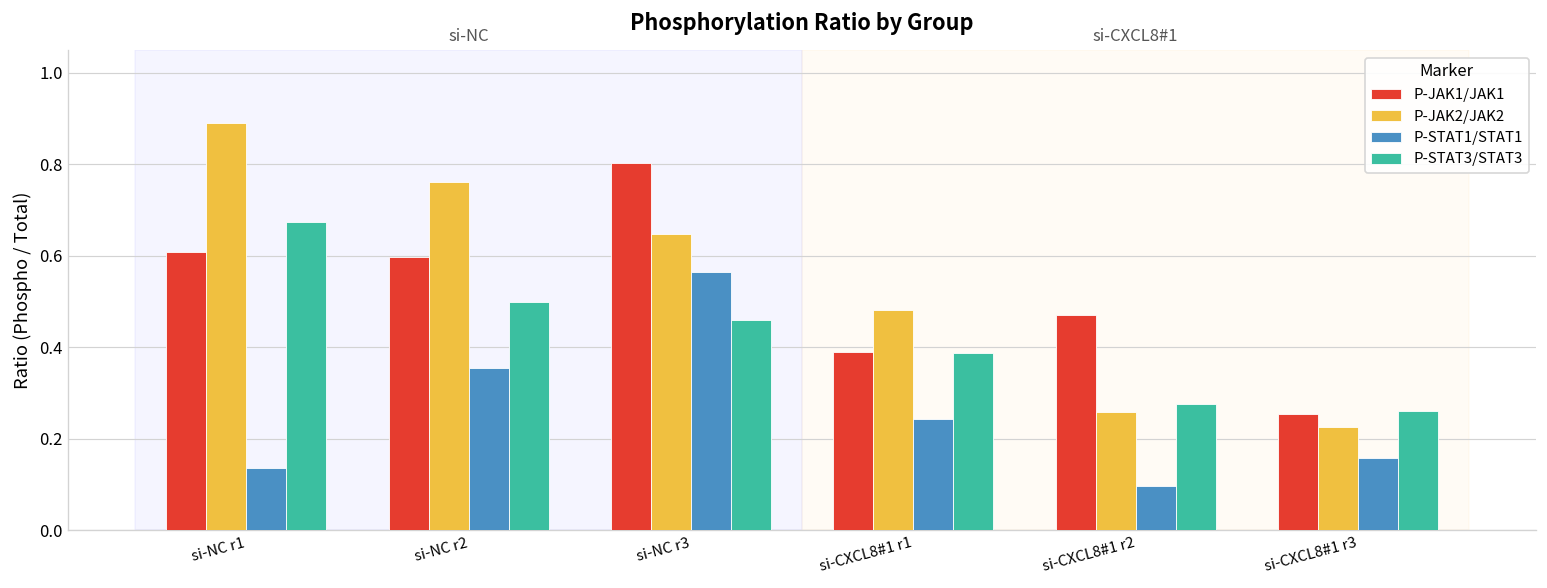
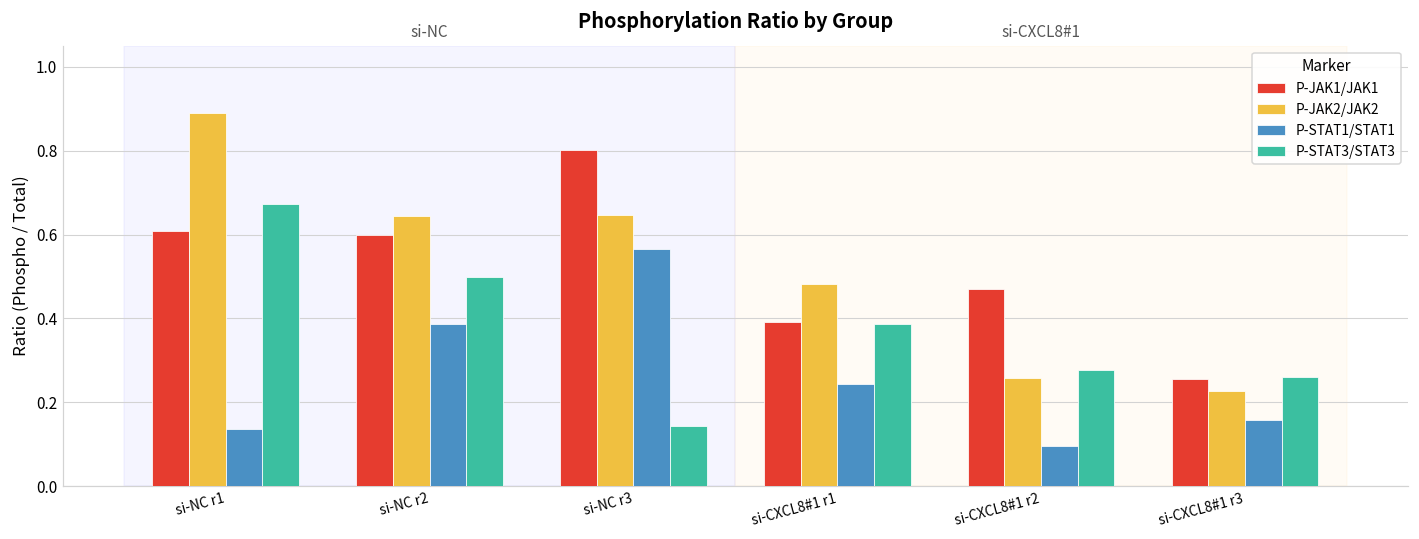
  {
    "P-JAK1/JAK1": {
      "si-NC r1": 0.61,
      "si-NC r2": 0.60,
      "si-NC r3": 0.80,
      "si-CXCL8#1 r1": 0.39,
      "si-CXCL8#1 r2": 0.47,
      "si-CXCL8#1 r3": 0.26
    },
    "P-JAK2/JAK2": {
      "si-NC r1": 0.89,
-     "si-NC r2": 0.76,
+     "si-NC r2": 0.65,
      "si-NC r3": 0.65,
      "si-CXCL8#1 r1": 0.48,
      "si-CXCL8#1 r2": 0.26,
      "si-CXCL8#1 r3": 0.23
    },
    "P-STAT1/STAT1": {
      "si-NC r1": 0.14,
-     "si-NC r2": 0.36,
+     "si-NC r2": 0.39,
      "si-NC r3": 0.56,
      "si-CXCL8#1 r1": 0.24,
      "si-CXCL8#1 r2": 0.10,
      "si-CXCL8#1 r3": 0.16
    },
    "P-STAT3/STAT3": {
      "si-NC r1": 0.67,
      "si-NC r2": 0.50,
-     "si-NC r3": 0.46,
+     "si-NC r3": 0.14,
      "si-CXCL8#1 r1": 0.39,
      "si-CXCL8#1 r2": 0.28,
      "si-CXCL8#1 r3": 0.26
    }
  }
